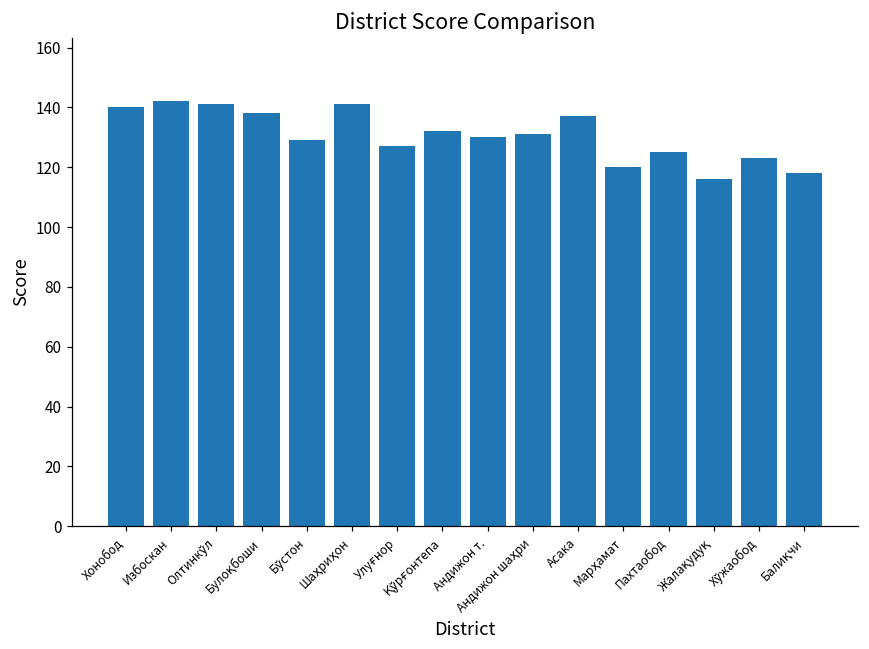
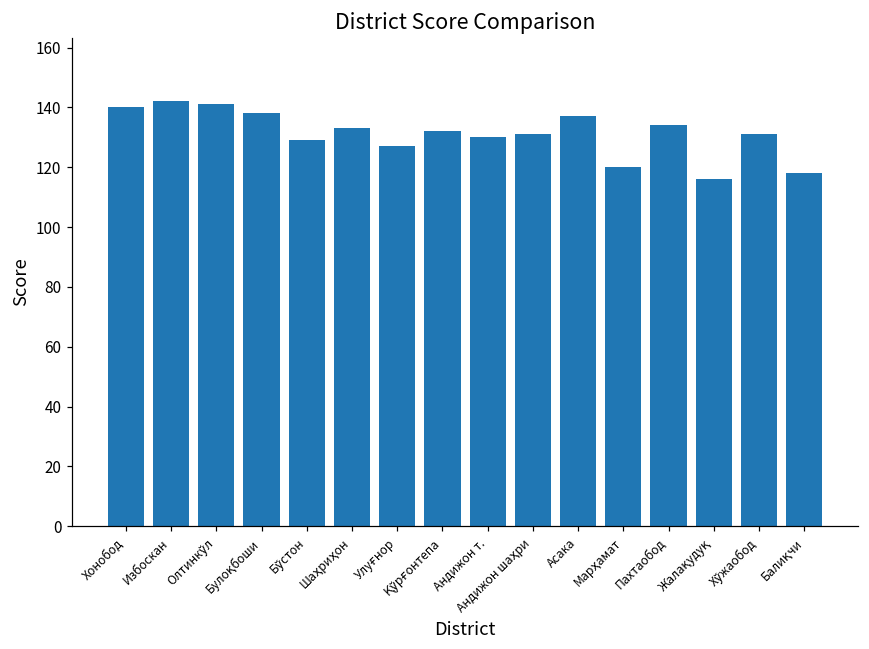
  {
    "Хонобод": 140,
    "Избоскан": 142,
    "Олтинкўл": 141,
    "Булоқбоши": 138,
    "Бўстон": 129,
-   "Шаҳриҳон": 141,
+   "Шаҳриҳон": 133,
    "Улуғнор": 127,
    "Қўрғонтепа": 132,
    "Андижон т.": 130,
    "Андижон шаҳри": 131,
    "Асака": 137,
    "Марҳамат": 120,
-   "Пахтаобод": 125,
+   "Пахтаобод": 134,
    "Жалақудуқ": 116,
-   "Хўжаобод": 123,
+   "Хўжаобод": 131,
    "Балиқчи": 118
  }
